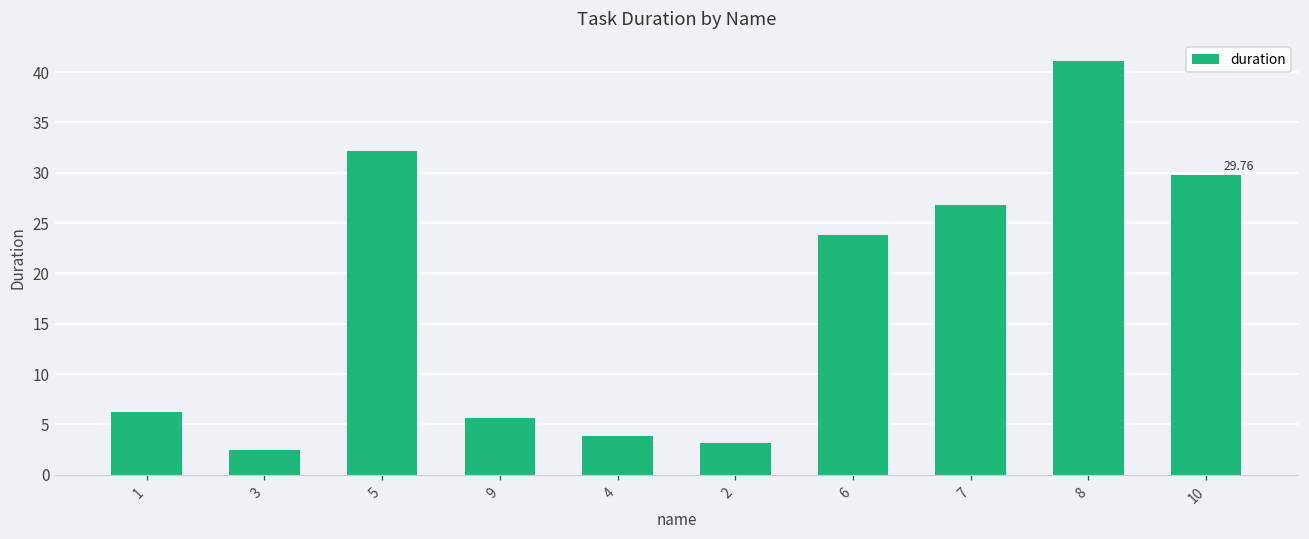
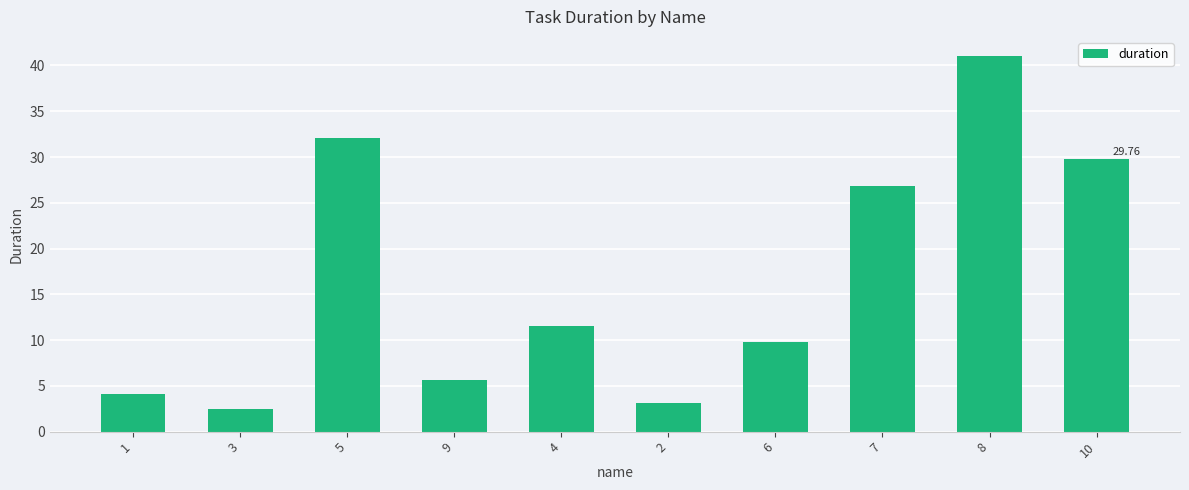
  {
-   "1": 6,
+   "1": 4,
    "3": 2,
    "5": 32,
    "9": 6,
-   "4": 4,
+   "4": 12,
    "2": 3,
-   "6": 24,
+   "6": 10,
    "7": 27,
    "8": 41
  }
